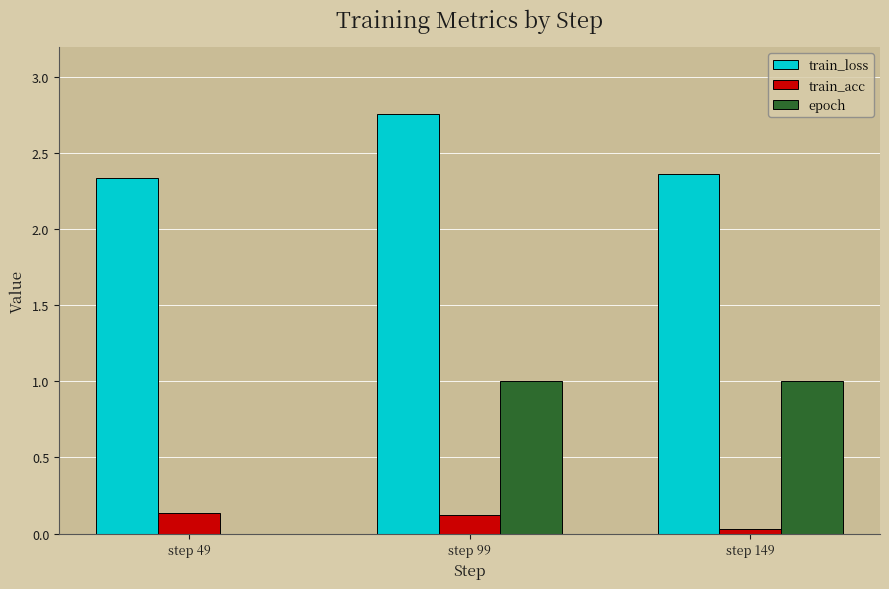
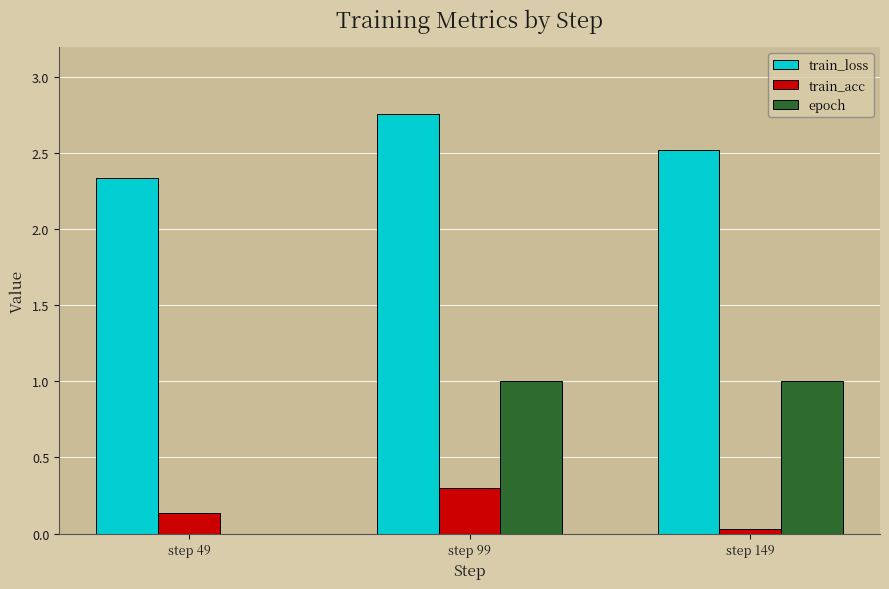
  {
    "train_loss": {
      "step 49": 2.34,
      "step 99": 2.76,
-     "step 149": 2.37
+     "step 149": 2.52
    },
    "train_acc": {
      "step 49": 0.14,
-     "step 99": 0.13,
+     "step 99": 0.30,
      "step 149": 0.03
    },
    "epoch": {
      "step 49": 0.00,
      "step 99": 1.00,
      "step 149": 1.00
    }
  }
